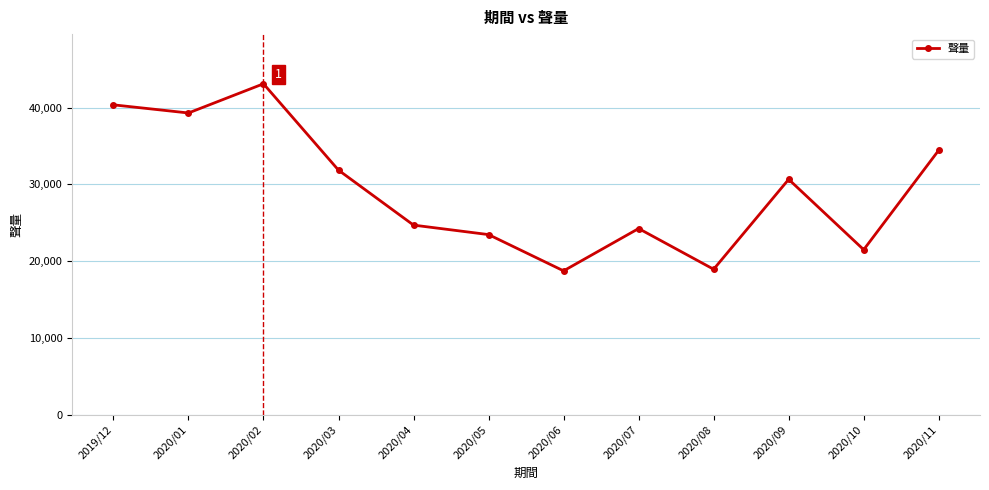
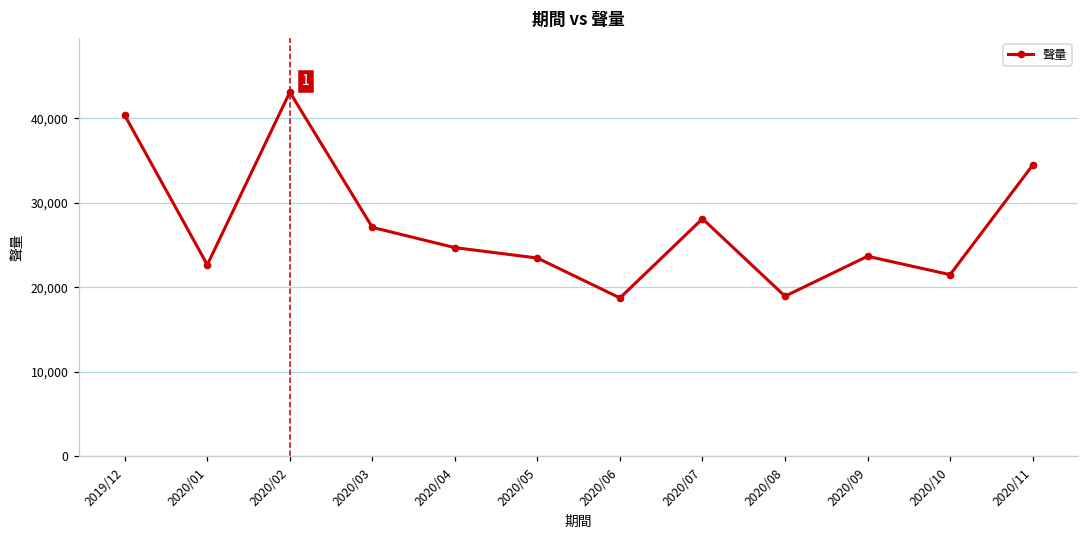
  {
    "2019/12": "40,000",
-   "2020/01": "39,000",
-   "2020/03": "32,000",
+   "2020/01": "23,000",
+   "2020/03": "27,000",
    "2020/04": "25,000",
    "2020/05": "23,000",
    "2020/06": "19,000",
-   "2020/07": "24,000",
+   "2020/07": "28,000",
    "2020/08": "19,000",
-   "2020/09": "31,000",
+   "2020/09": "24,000",
    "2020/10": "22,000",
    "2020/11": "34,000"
  }
